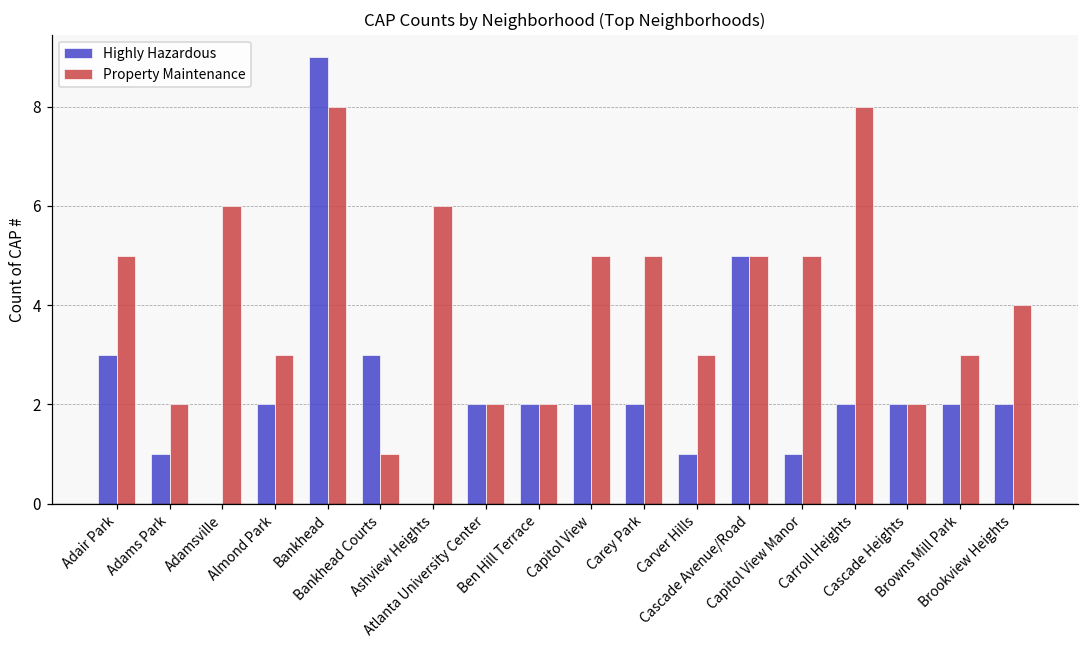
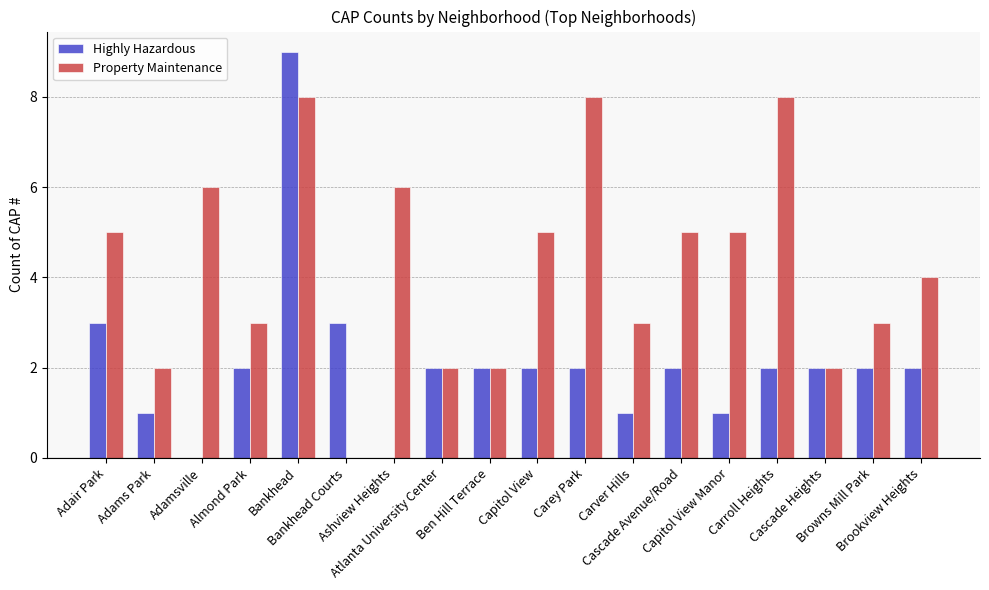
  {
    "Highly Hazardous": {
      "Adair Park": 3,
      "Adams Park": 1,
      "Adamsville": 0,
      "Almond Park": 2,
      "Bankhead": 9,
      "Bankhead Courts": 3,
      "Ashview Heights": 0,
      "Atlanta University Center": 2,
      "Ben Hill Terrace": 2,
      "Capitol View": 2,
      "Carey Park": 2,
      "Carver Hills": 1,
-     "Cascade Avenue/Road": 5,
+     "Cascade Avenue/Road": 2,
      "Capitol View Manor": 1,
      "Carroll Heights": 2,
      "Cascade Heights": 2,
      "Browns Mill Park": 2,
      "Brookview Heights": 2
    },
    "Property Maintenance": {
      "Adair Park": 5,
      "Adams Park": 2,
      "Adamsville": 6,
      "Almond Park": 3,
      "Bankhead": 8,
-     "Bankhead Courts": 1,
+     "Bankhead Courts": 0,
      "Ashview Heights": 6,
      "Atlanta University Center": 2,
      "Ben Hill Terrace": 2,
      "Capitol View": 5,
-     "Carey Park": 5,
+     "Carey Park": 8,
      "Carver Hills": 3,
      "Cascade Avenue/Road": 5,
      "Capitol View Manor": 5,
      "Carroll Heights": 8,
      "Cascade Heights": 2,
      "Browns Mill Park": 3,
      "Brookview Heights": 4
    }
  }
